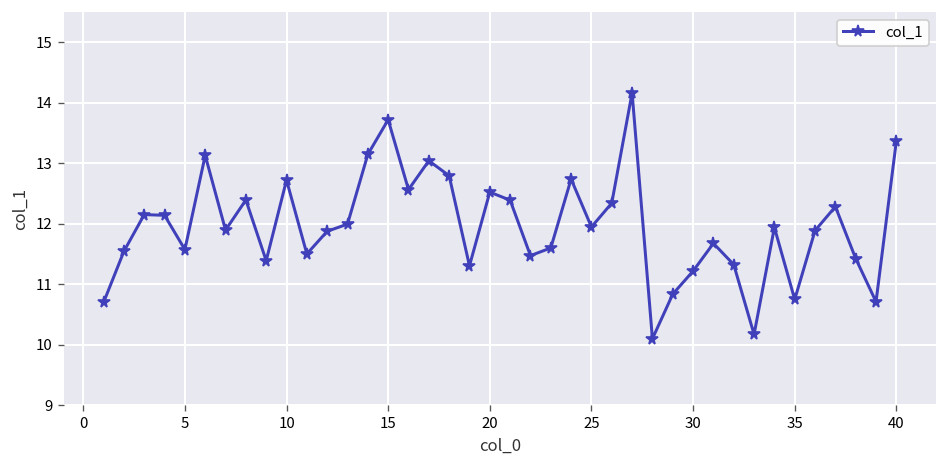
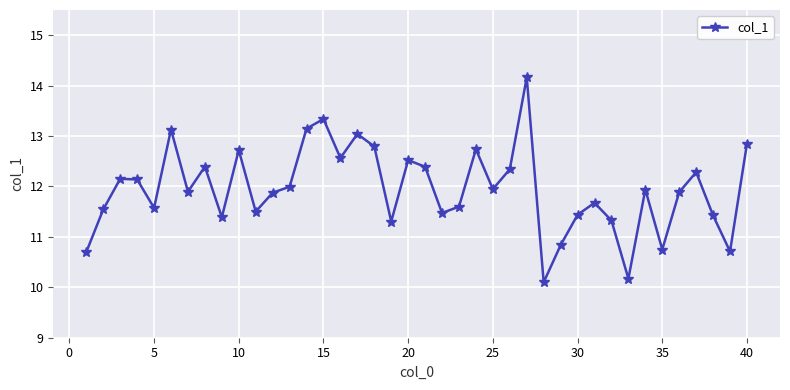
  {
    "5": 11.6,
    "10": 12.7,
-   "15": 13.7,
+   "15": 13.3,
    "20": 12.5,
    "25": 11.9,
-   "30": 11.2,
+   "30": 11.4,
    "35": 10.7,
-   "40": 13.4
+   "40": 12.8
  }
